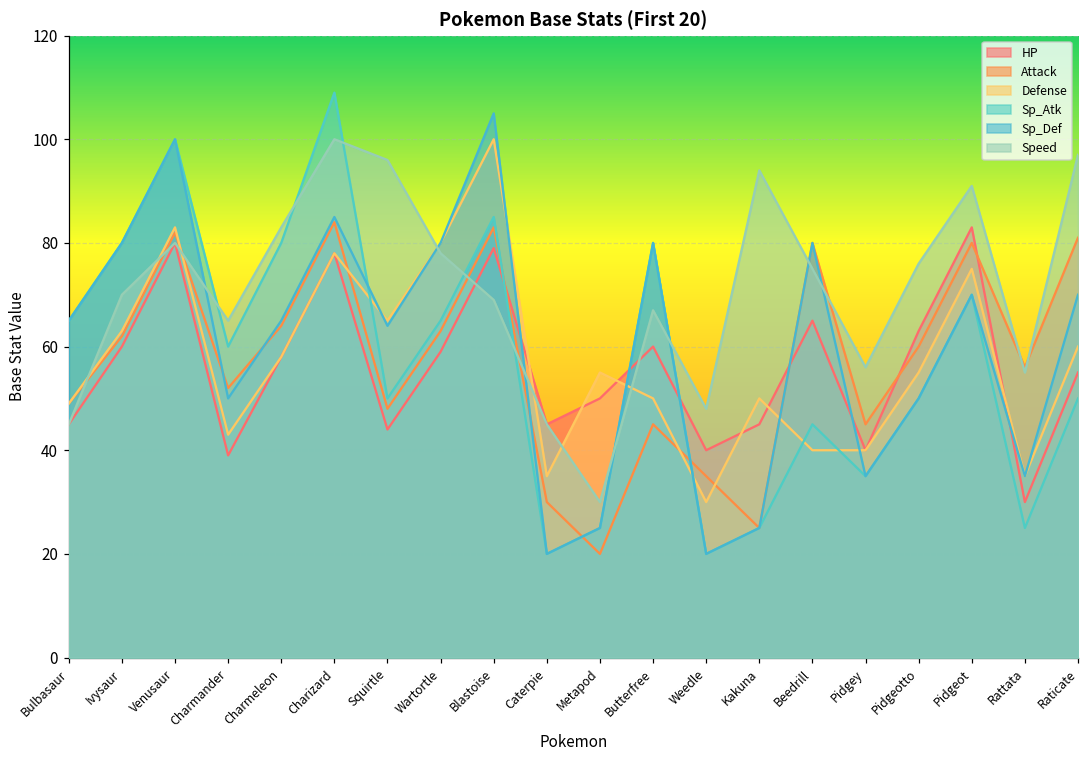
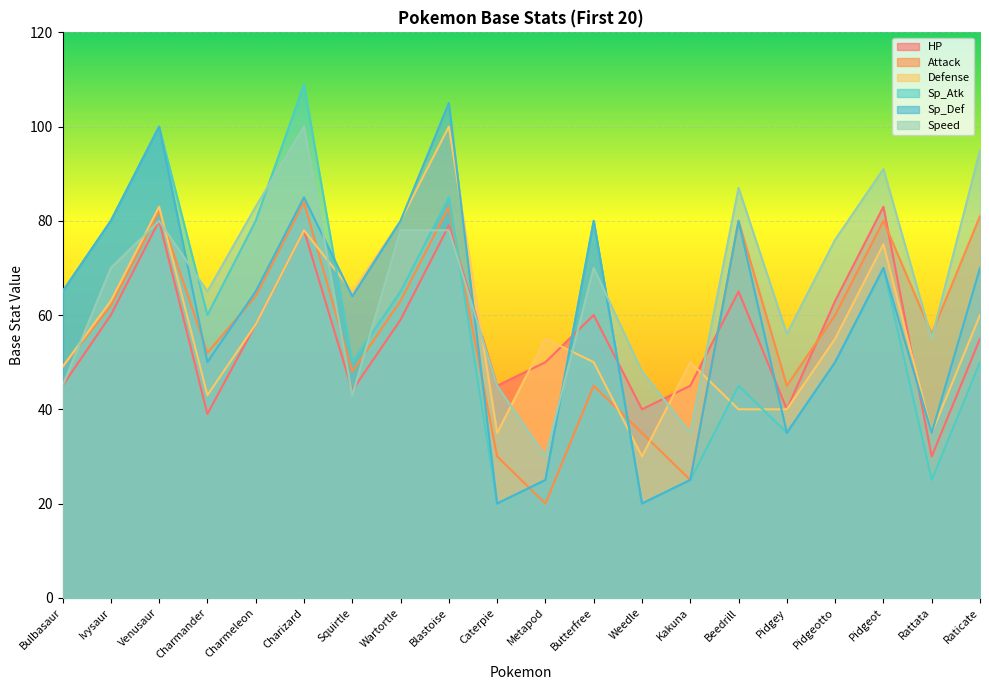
  {
    "Speed": {
      "Ivysaur": 70,
      "Charmander": 65,
      "Charmeleon": 83,
      "Charizard": 100,
-     "Squirtle": 96,
+     "Squirtle": 43,
      "Wartortle": 78,
-     "Blastoise": 69,
+     "Blastoise": 78,
      "Metapod": 30,
-     "Butterfree": 67,
+     "Butterfree": 70,
      "Weedle": 48,
-     "Kakuna": 94,
-     "Beedrill": 75,
+     "Kakuna": 35,
+     "Beedrill": 87,
      "Pidgey": 56,
      "Pidgeotto": 76,
      "Pidgeot": 91,
      "Rattata": 55,
-     "Raticate": 97
+     "Raticate": 95
    }
  }
